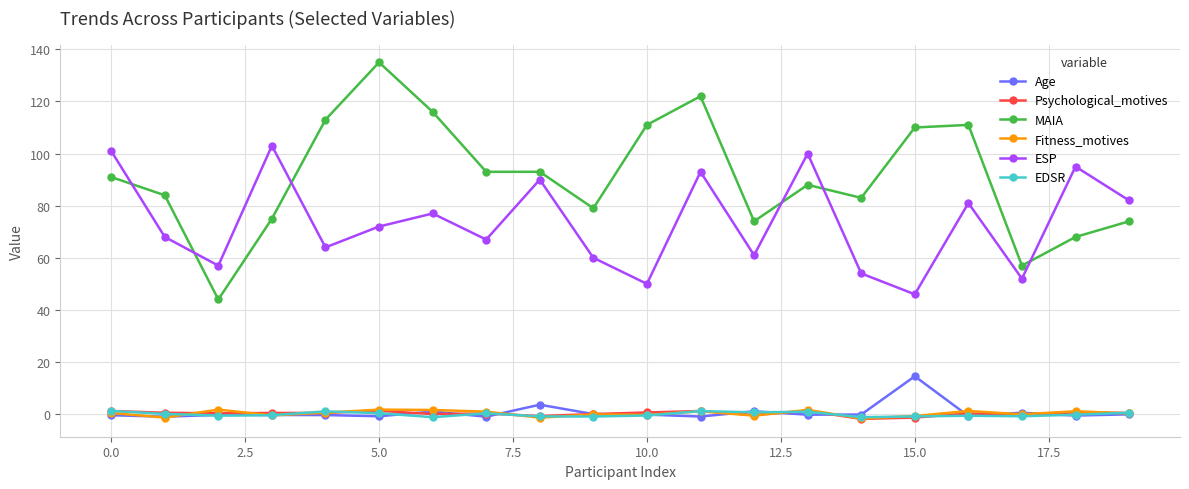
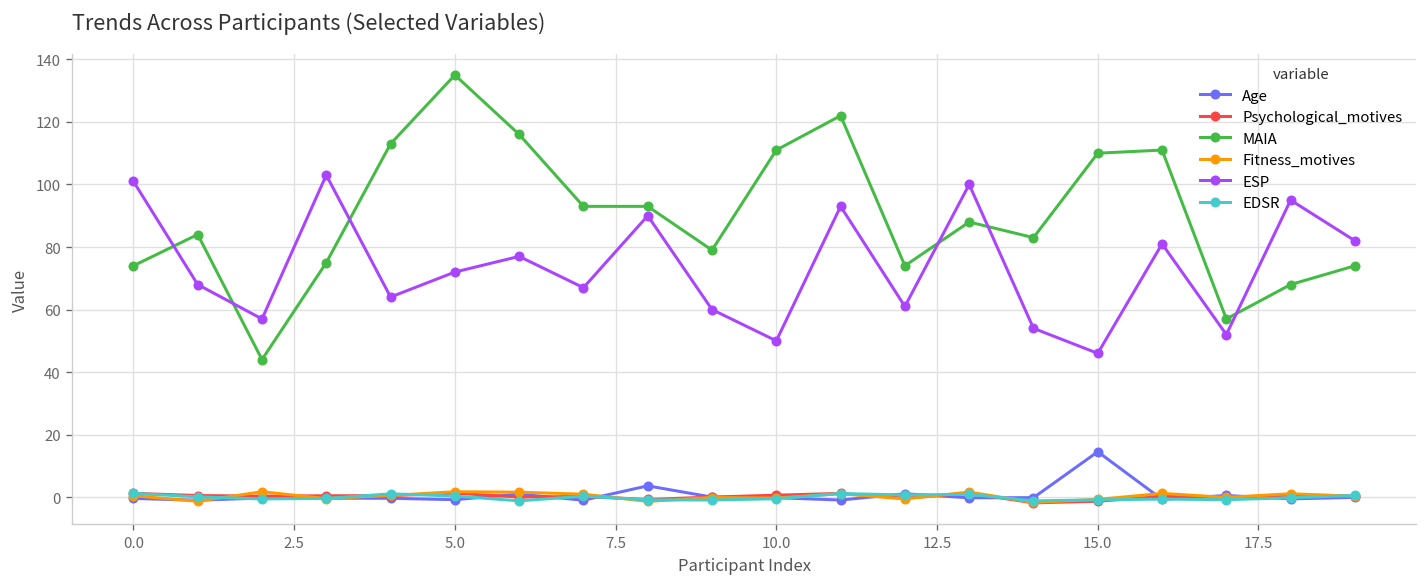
  {
    "Age": {
      "5.0": -1,
      "15.0": 15
    },
    "MAIA": {
-     "0.0": 91,
+     "0.0": 74,
      "5.0": 135,
      "10.0": 111,
      "15.0": 110
    },
    "ESP": {
      "0.0": 101,
      "5.0": 72,
      "10.0": 50,
      "15.0": 46
    }
  }
